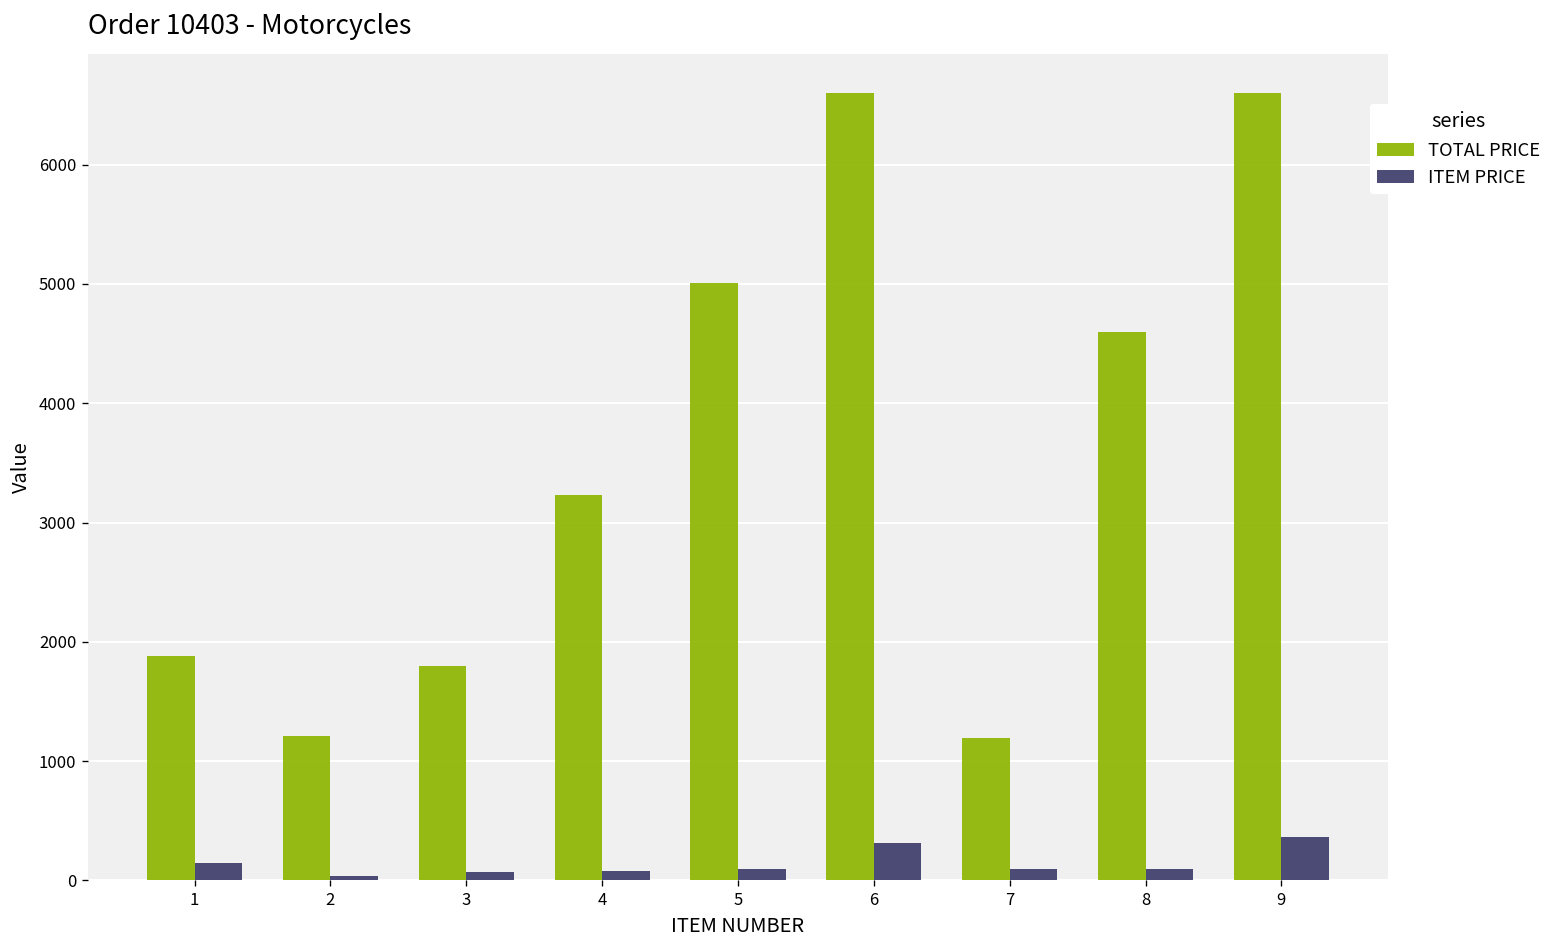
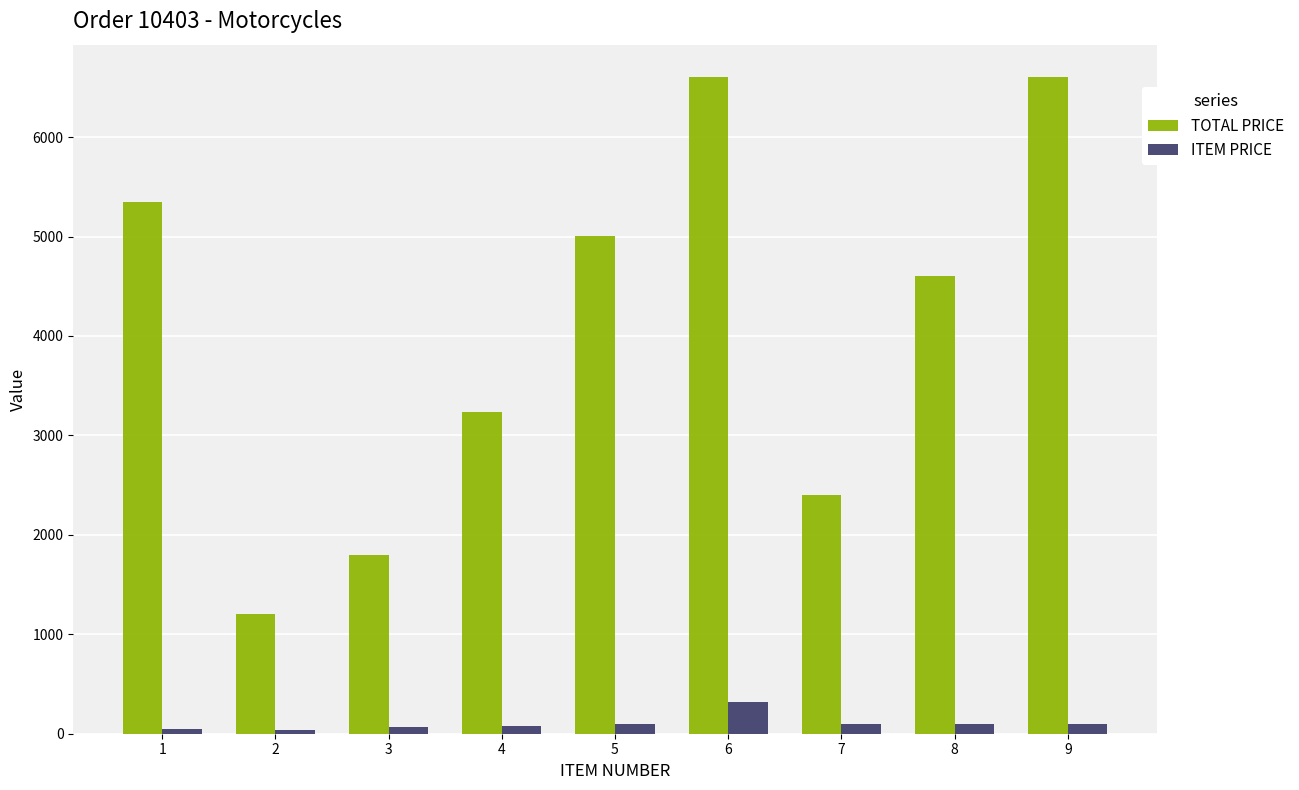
  {
    "TOTAL PRICE": {
-     "1": 1900,
+     "1": 5300,
      "2": 1200,
      "3": 1800,
      "4": 3200,
      "5": 5000,
      "6": 6600,
-     "7": 1200,
+     "7": 2400,
      "8": 4600,
      "9": 6600
    },
    "ITEM PRICE": {
-     "1": 140,
+     "1": 50,
      "2": 0,
      "3": 100,
      "4": 100,
      "5": 100,
      "6": 300,
      "7": 100,
      "8": 100,
-     "9": 400
+     "9": 100
    }
  }
